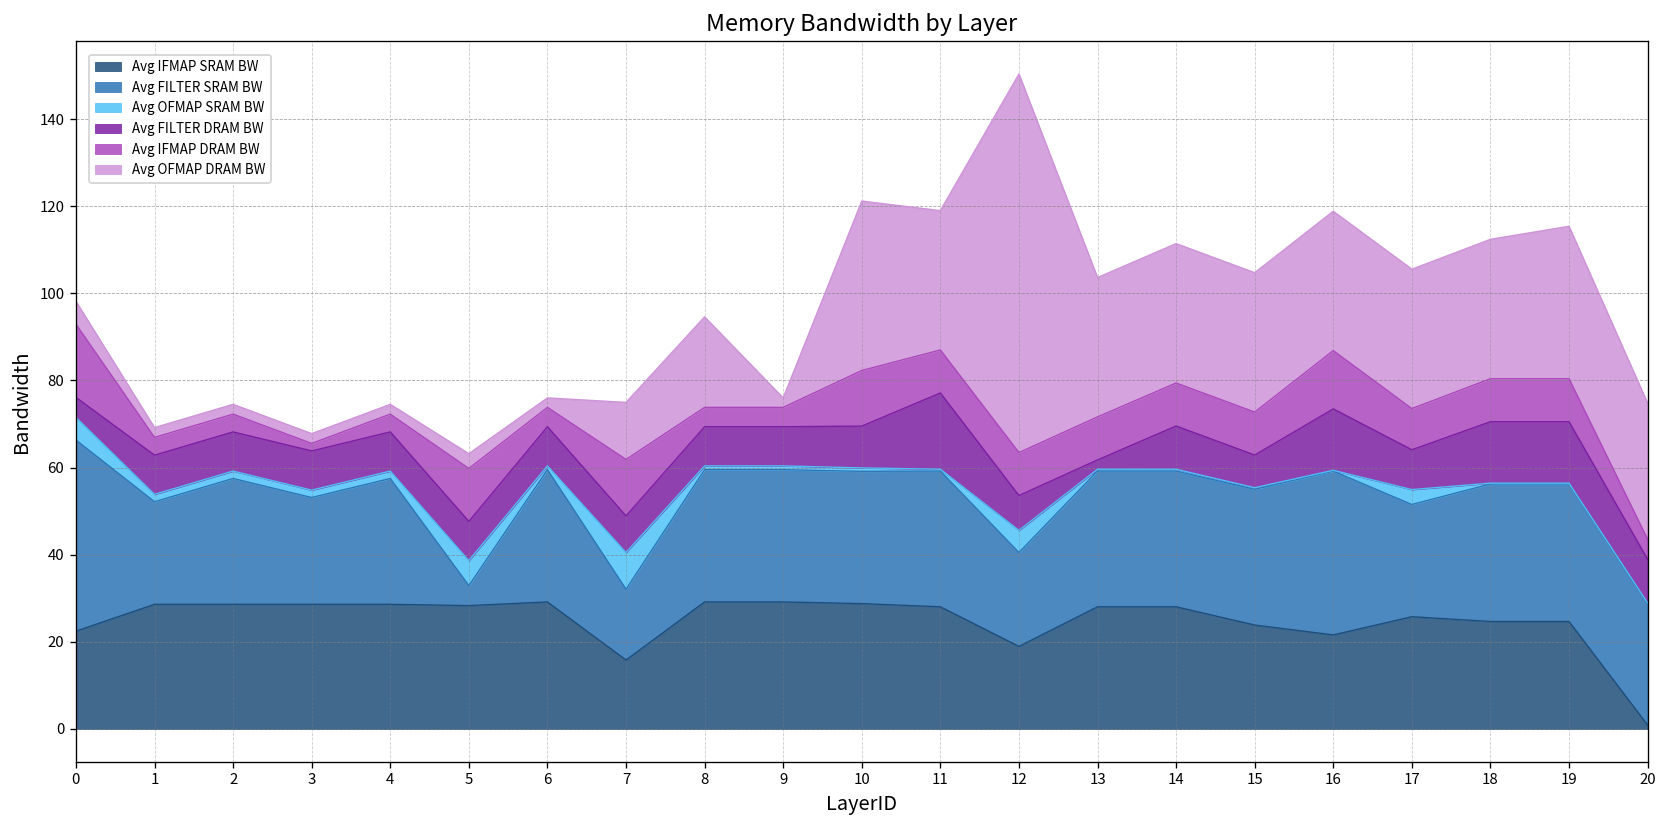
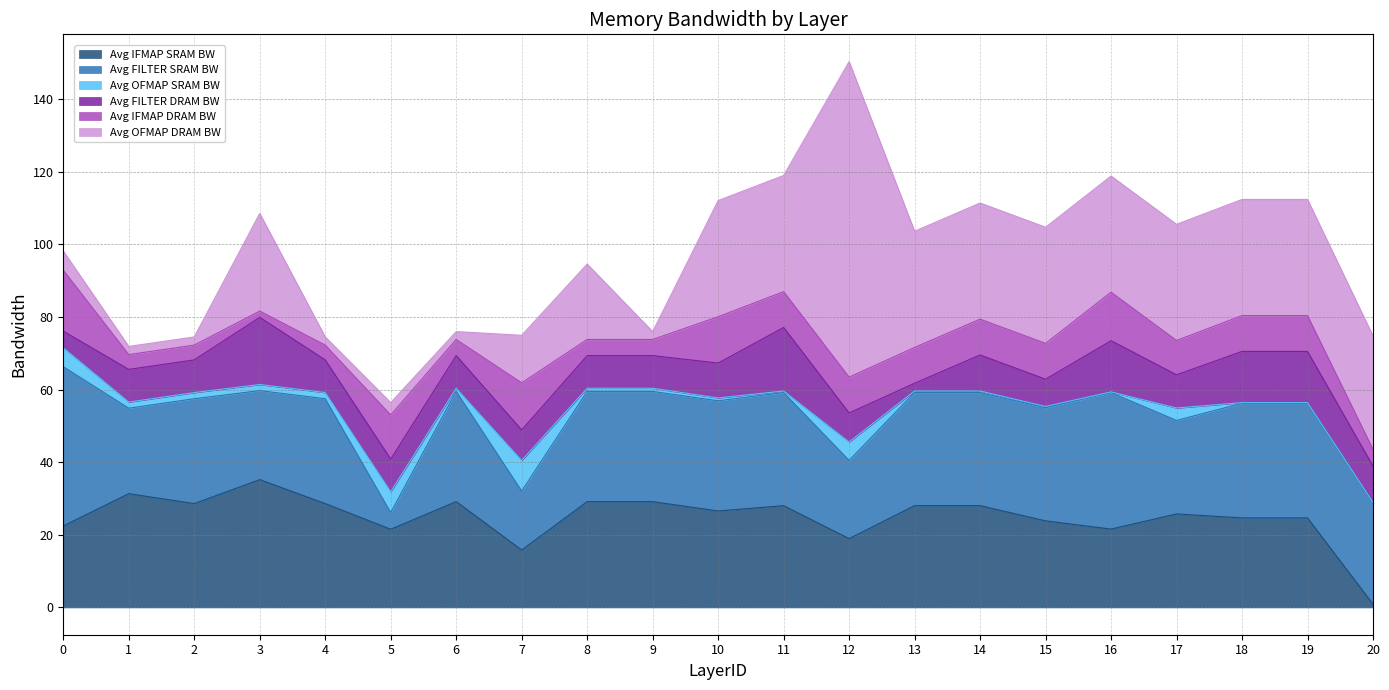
  {
    "Avg IFMAP SRAM BW": {
      "0": 22,
-     "1": 29,
+     "1": 31,
      "2": 29,
-     "3": 29,
+     "3": 35,
      "4": 29,
-     "5": 28,
+     "5": 22,
      "6": 29,
      "7": 16,
      "8": 29,
      "9": 29,
-     "10": 29,
+     "10": 27,
      "11": 28,
      "12": 19,
      "13": 28,
      "14": 28,
      "15": 24,
      "16": 22,
      "17": 26,
      "18": 25,
      "19": 25,
      "20": 1
    },
    "Avg FILTER SRAM BW": {
      "0": 44,
      "1": 24,
      "2": 29,
      "3": 25,
      "4": 29,
      "5": 5,
      "6": 30,
      "7": 16,
      "8": 30,
      "9": 30,
      "10": 30,
      "12": 22,
      "17": 26
    },
    "Avg OFMAP SRAM BW": {
      "0": 5,
      "1": 2,
      "2": 2,
      "3": 2,
      "4": 2,
      "5": 6,
      "6": 1,
      "7": 8,
      "8": 1,
      "9": 1,
      "10": 1,
      "12": 5,
      "17": 3
    },
    "Avg FILTER DRAM BW": {
      "0": 5,
      "1": 9,
      "2": 9,
-     "3": 9,
+     "3": 19,
      "4": 9,
      "5": 9,
      "6": 9,
      "7": 8,
      "8": 9,
      "9": 9,
      "10": 10,
      "11": 18,
      "12": 8,
      "13": 2,
      "14": 10,
      "15": 8,
      "16": 14,
      "17": 9,
      "18": 14,
      "19": 14,
      "20": 10
    },
    "Avg IFMAP DRAM BW": {
      "0": 17,
      "1": 4,
      "2": 4,
      "3": 2,
      "4": 4,
      "5": 12,
      "6": 4,
      "7": 13,
      "8": 4,
      "9": 4,
      "10": 13,
      "11": 10,
      "12": 10,
      "13": 10,
      "14": 10,
      "15": 10,
      "16": 13,
      "17": 9,
      "18": 10,
      "19": 10,
      "20": 5
    },
    "Avg OFMAP DRAM BW": {
      "0": 5,
      "1": 2,
      "2": 2,
-     "3": 2,
+     "3": 27,
      "4": 2,
      "5": 3,
      "6": 2,
      "7": 13,
      "8": 21,
      "9": 2,
-     "10": 39,
+     "10": 32,
      "11": 32,
      "12": 87,
      "13": 32,
      "14": 32,
      "15": 32,
      "16": 32,
      "17": 32,
      "18": 32,
-     "19": 35,
+     "19": 32,
      "20": 31
    }
  }
